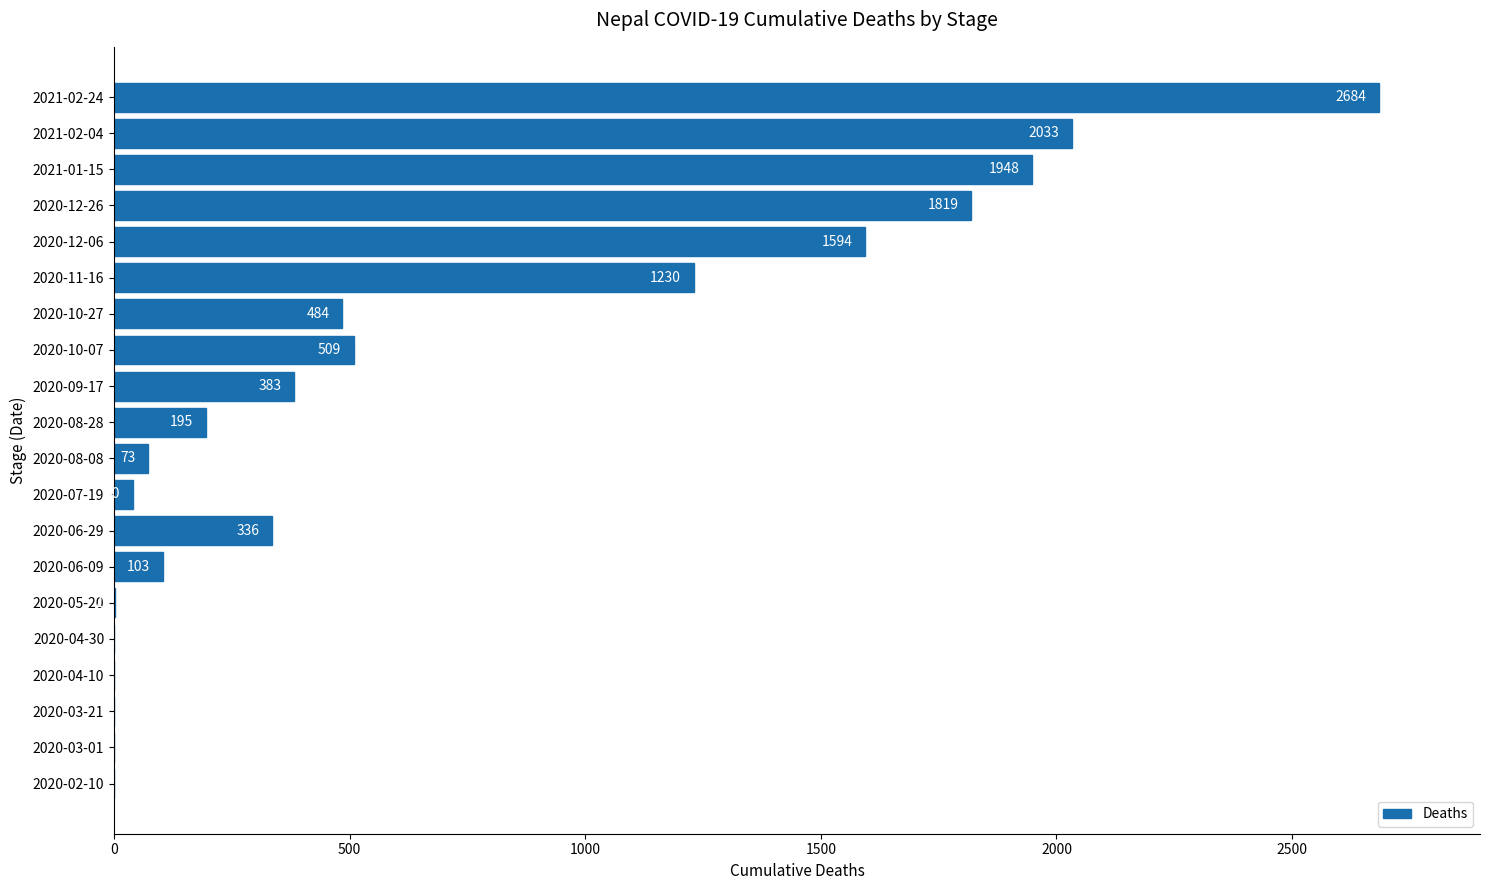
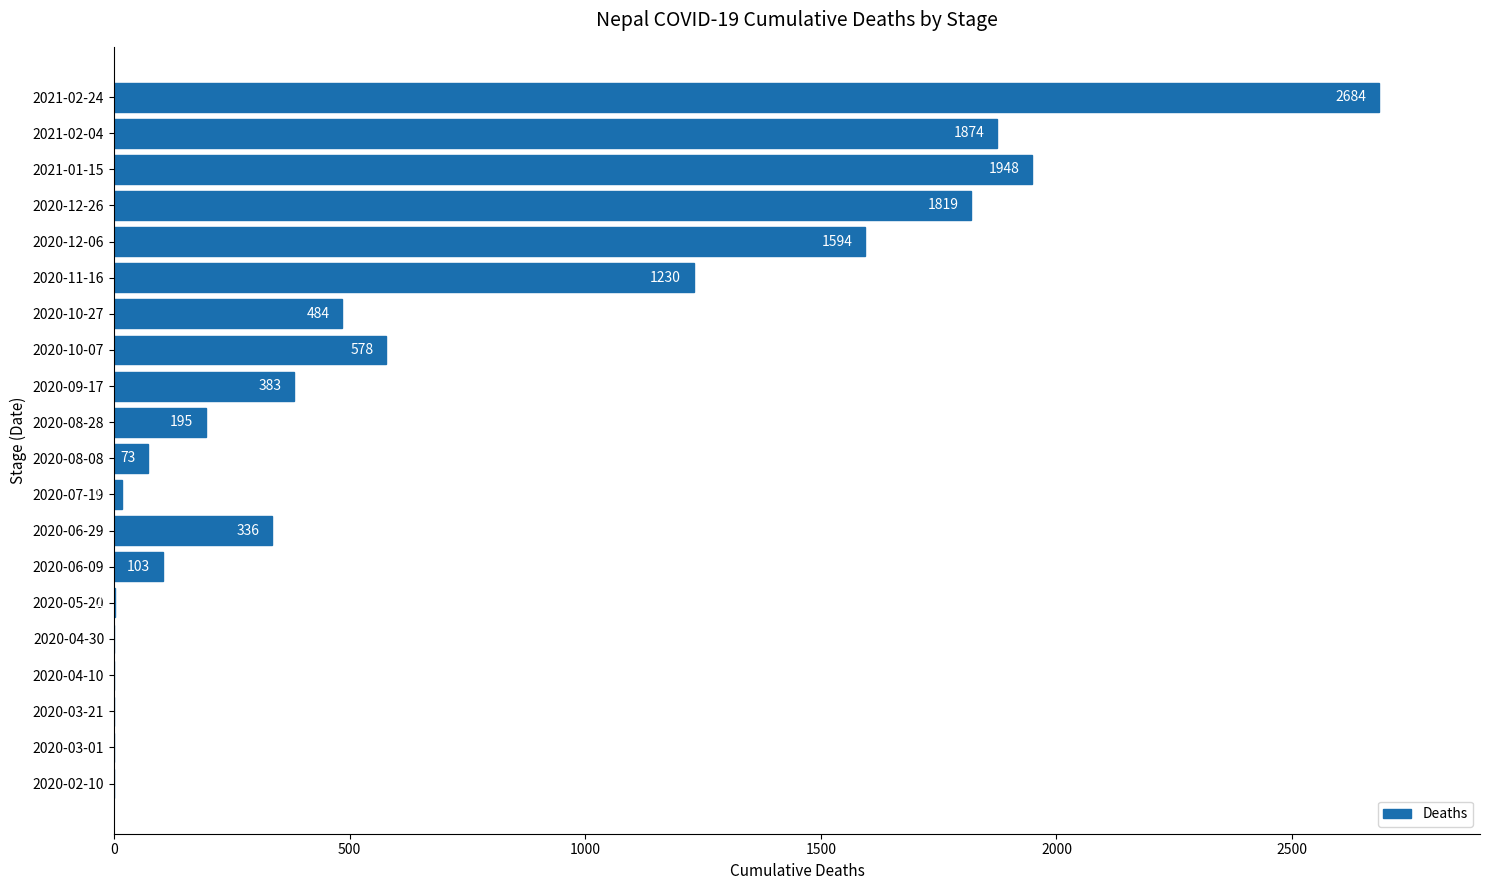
  {
    "2021-02-24": 2684,
-   "2021-02-04": 2033,
+   "2021-02-04": 1874,
    "2021-01-15": 1948,
    "2020-12-26": 1819,
    "2020-12-06": 1594,
    "2020-11-16": 1230,
    "2020-10-27": 484,
-   "2020-10-07": 509,
+   "2020-10-07": 578,
    "2020-09-17": 383,
    "2020-08-28": 195,
    "2020-08-08": 73,
-   "2020-07-19": 40,
+   "2020-07-19": 20,
    "2020-06-29": 336,
    "2020-06-09": 103
  }
